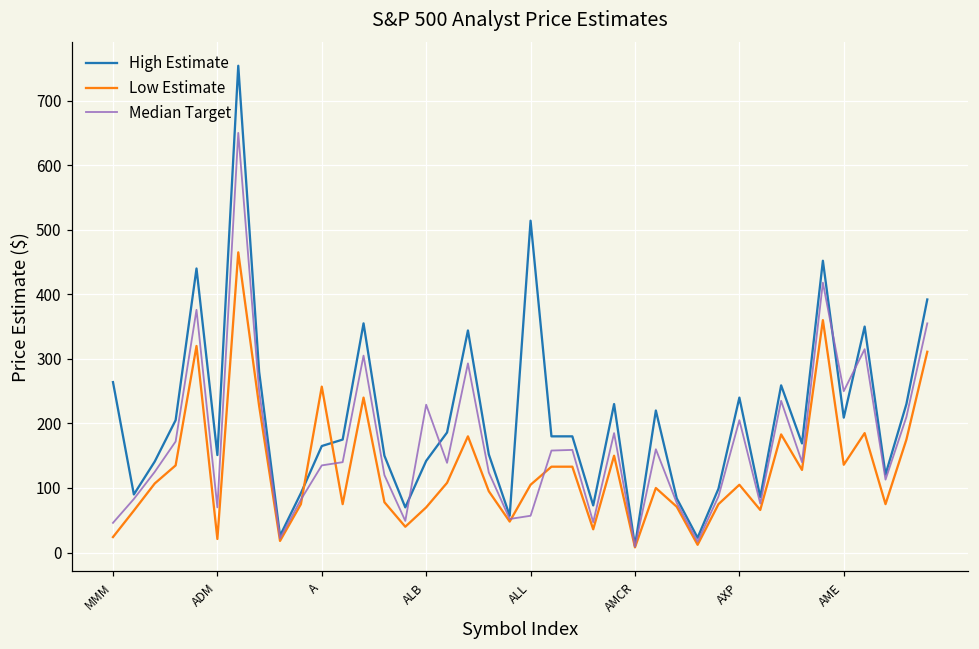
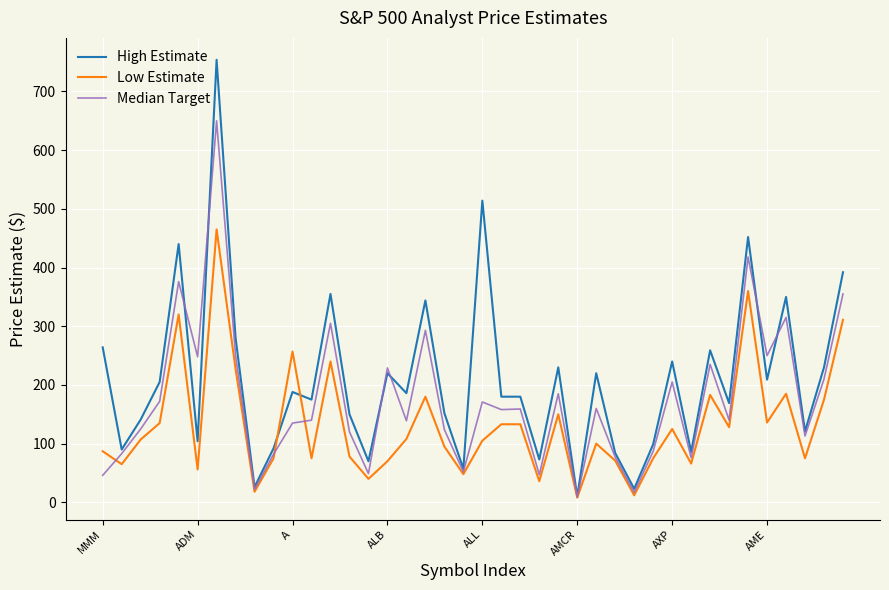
  {
    "High Estimate": {
      "MMM": 260,
-     "ADM": 150,
-     "A": 170,
-     "ALB": 140,
+     "ADM": 100,
+     "A": 190,
+     "ALB": 220,
      "ALL": 510,
      "AXP": 240,
      "AME": 210
    },
    "Low Estimate": {
-     "MMM": 20,
-     "ADM": 20,
+     "MMM": 90,
+     "ADM": 60,
      "A": 260,
      "ALB": 70,
      "ALL": 110,
-     "AXP": 110,
+     "AXP": 130,
      "AME": 140
    },
    "Median Target": {
      "MMM": 50,
-     "ADM": 70,
+     "ADM": 250,
      "A": 140,
      "ALB": 230,
-     "ALL": 60,
+     "ALL": 170,
      "AXP": 210,
      "AME": 250
    }
  }
